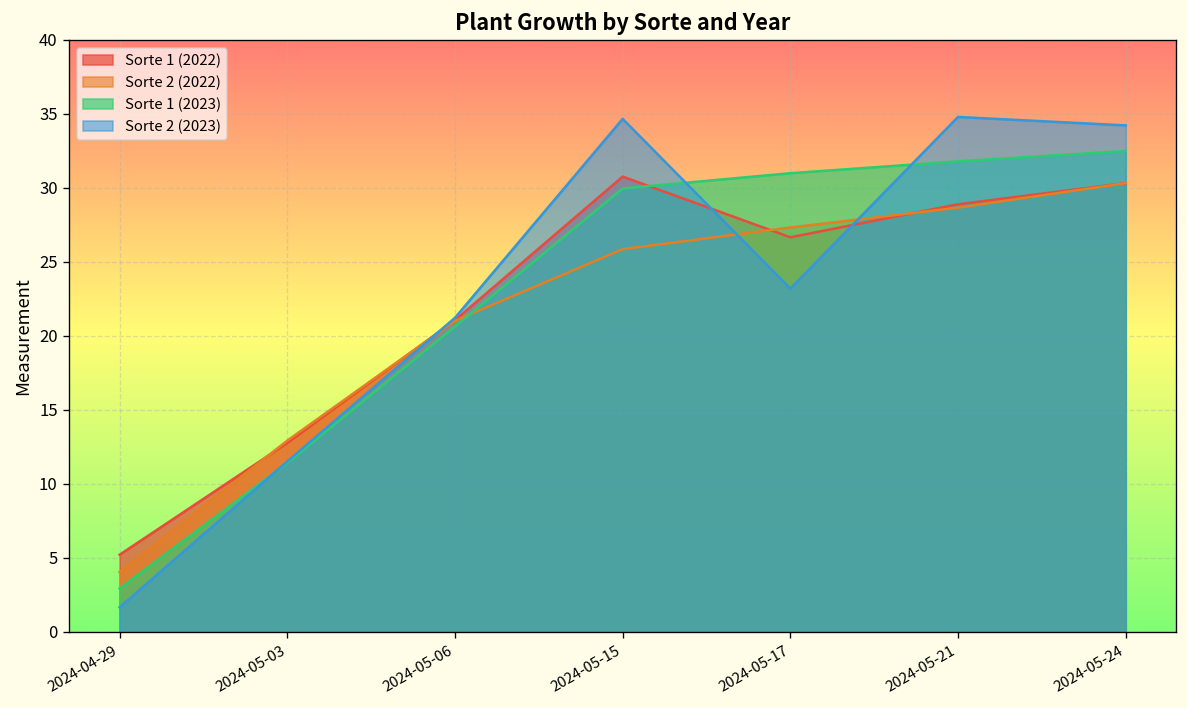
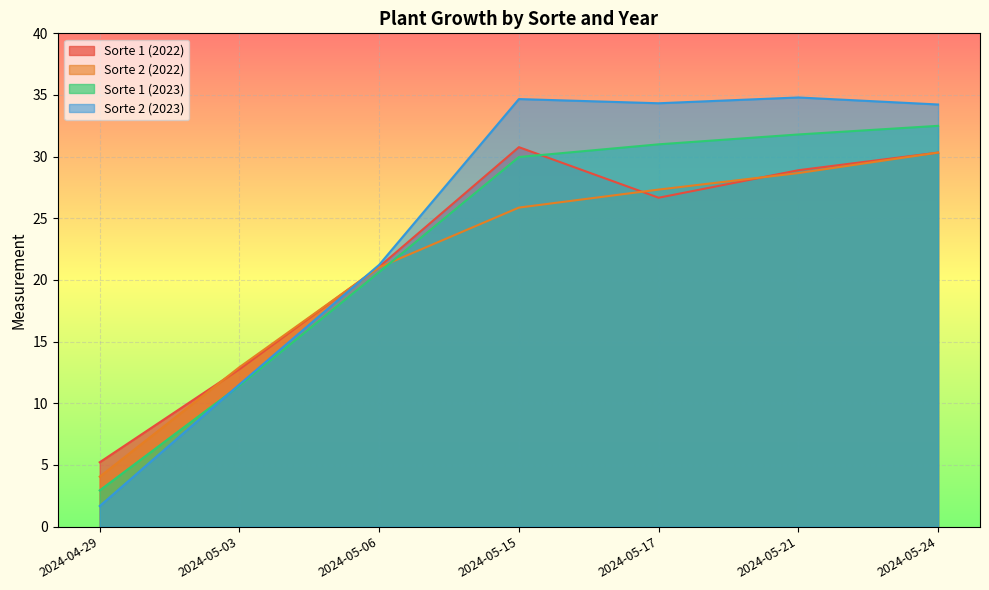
  {
    "Sorte 1 (2023)": {
      "2024-04-29": 2.9,
      "2024-05-06": 20.6,
      "2024-05-15": 30.0,
      "2024-05-17": 31.0,
      "2024-05-21": 31.8,
      "2024-05-24": 32.5
    },
    "Sorte 2 (2023)": {
      "2024-04-29": 1.7,
      "2024-05-15": 34.7,
-     "2024-05-17": 23.2,
+     "2024-05-17": 34.3,
      "2024-05-21": 34.8,
      "2024-05-24": 34.2
    }
  }
